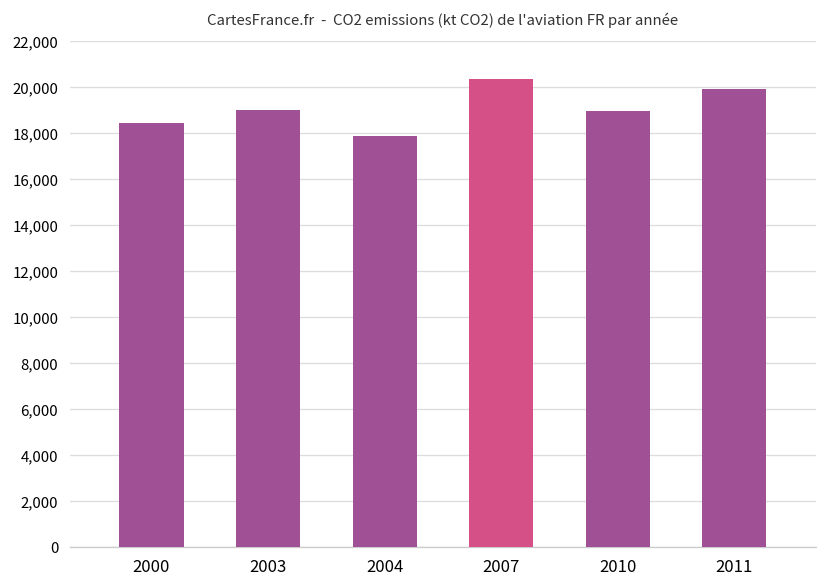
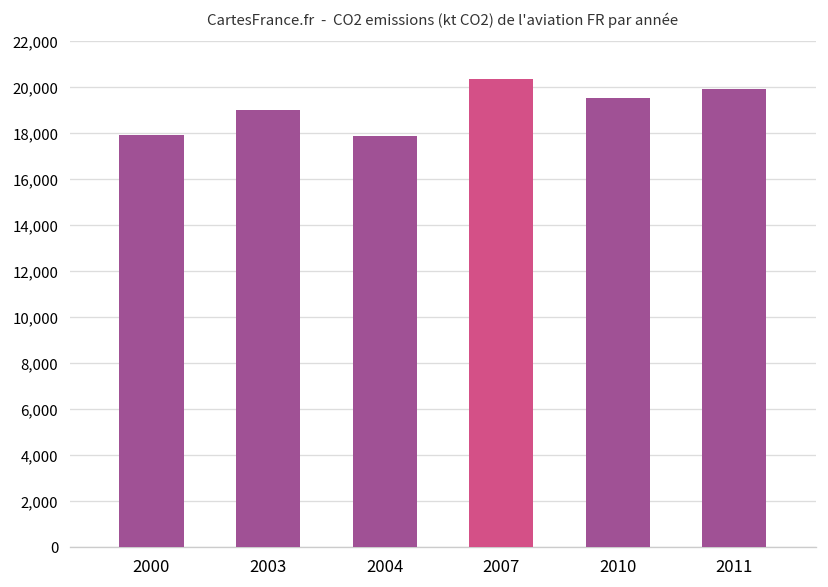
  {
-   "2000": "18,400",
+   "2000": "17,900",
    "2003": "19,000",
    "2004": "17,900",
    "2007": "20,300",
-   "2010": "18,900",
+   "2010": "19,500",
    "2011": "19,900"
  }
